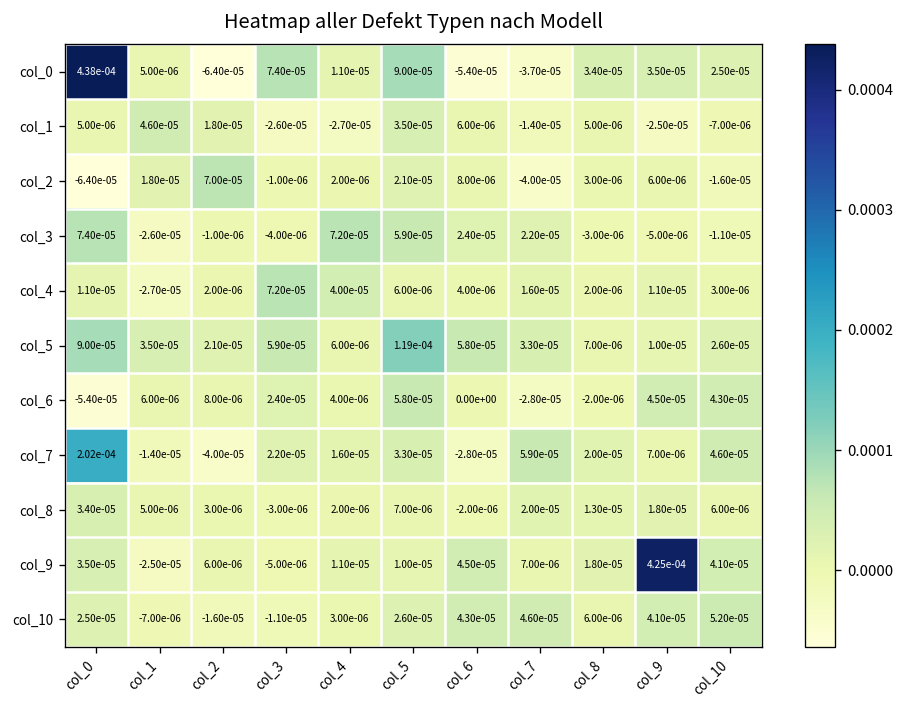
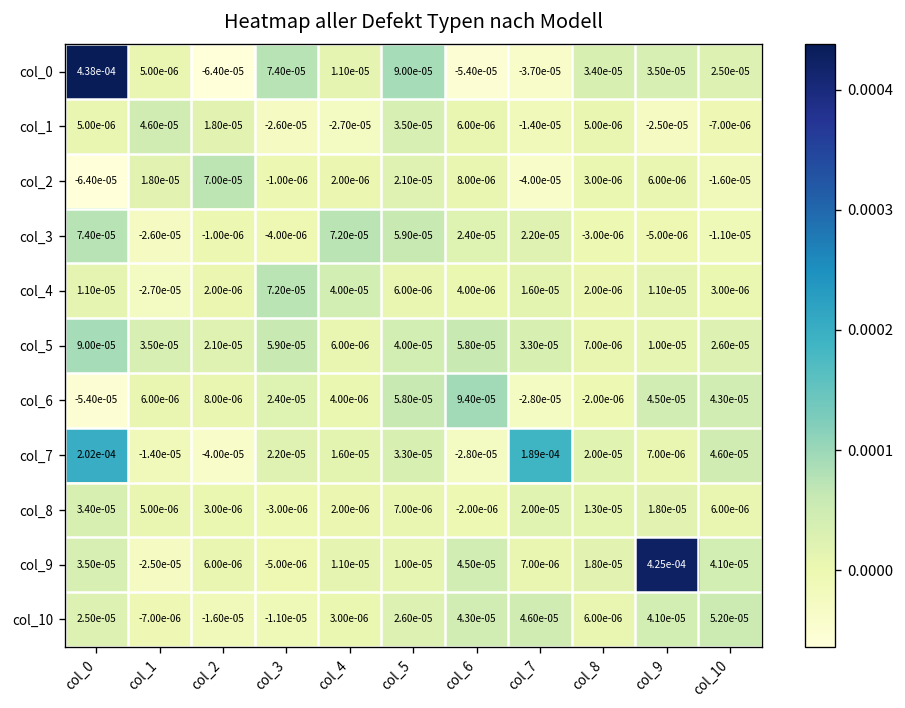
  {
    "col_0": {
      "col_0": "4.38e-04",
      "col_1": "5.00e-06",
      "col_2": "-6.40e-05",
      "col_3": "7.40e-05",
      "col_4": "1.10e-05",
      "col_5": "9.00e-05",
      "col_6": "-5.40e-05",
      "col_7": "-3.70e-05",
      "col_8": "3.40e-05",
      "col_9": "3.50e-05",
      "col_10": "2.50e-05"
    },
    "col_1": {
      "col_0": "5.00e-06",
      "col_1": "4.60e-05",
      "col_2": "1.80e-05",
      "col_3": "-2.60e-05",
      "col_4": "-2.70e-05",
      "col_5": "3.50e-05",
      "col_6": "6.00e-06",
      "col_7": "-1.40e-05",
      "col_8": "5.00e-06",
      "col_9": "-2.50e-05",
      "col_10": "-7.00e-06"
    },
    "col_2": {
      "col_0": "-6.40e-05",
      "col_1": "1.80e-05",
      "col_2": "7.00e-05",
      "col_3": "-1.00e-06",
      "col_4": "2.00e-06",
      "col_5": "2.10e-05",
      "col_6": "8.00e-06",
      "col_7": "-4.00e-05",
      "col_8": "3.00e-06",
      "col_9": "6.00e-06",
      "col_10": "-1.60e-05"
    },
    "col_3": {
      "col_0": "7.40e-05",
      "col_1": "-2.60e-05",
      "col_2": "-1.00e-06",
      "col_3": "-4.00e-06",
      "col_4": "7.20e-05",
      "col_5": "5.90e-05",
      "col_6": "2.40e-05",
      "col_7": "2.20e-05",
      "col_8": "-3.00e-06",
      "col_9": "-5.00e-06",
      "col_10": "-1.10e-05"
    },
    "col_4": {
      "col_0": "1.10e-05",
      "col_1": "-2.70e-05",
      "col_2": "2.00e-06",
      "col_3": "7.20e-05",
      "col_4": "4.00e-05",
      "col_5": "6.00e-06",
      "col_6": "4.00e-06",
      "col_7": "1.60e-05",
      "col_8": "2.00e-06",
      "col_9": "1.10e-05",
      "col_10": "3.00e-06"
    },
    "col_5": {
      "col_0": "9.00e-05",
      "col_1": "3.50e-05",
      "col_2": "2.10e-05",
      "col_3": "5.90e-05",
      "col_4": "6.00e-06",
-     "col_5": "1.19e-04",
+     "col_5": "4.00e-05",
      "col_6": "5.80e-05",
      "col_7": "3.30e-05",
      "col_8": "7.00e-06",
      "col_9": "1.00e-05",
      "col_10": "2.60e-05"
    },
    "col_6": {
      "col_0": "-5.40e-05",
      "col_1": "6.00e-06",
      "col_2": "8.00e-06",
      "col_3": "2.40e-05",
      "col_4": "4.00e-06",
      "col_5": "5.80e-05",
-     "col_6": "0.00e+00",
+     "col_6": "9.40e-05",
      "col_7": "-2.80e-05",
      "col_8": "-2.00e-06",
      "col_9": "4.50e-05",
      "col_10": "4.30e-05"
    },
    "col_7": {
      "col_0": "2.02e-04",
      "col_1": "-1.40e-05",
      "col_2": "-4.00e-05",
      "col_3": "2.20e-05",
      "col_4": "1.60e-05",
      "col_5": "3.30e-05",
      "col_6": "-2.80e-05",
-     "col_7": "5.90e-05",
+     "col_7": "1.89e-04",
      "col_8": "2.00e-05",
      "col_9": "7.00e-06",
      "col_10": "4.60e-05"
    },
    "col_8": {
      "col_0": "3.40e-05",
      "col_1": "5.00e-06",
      "col_2": "3.00e-06",
      "col_3": "-3.00e-06",
      "col_4": "2.00e-06",
      "col_5": "7.00e-06",
      "col_6": "-2.00e-06",
      "col_7": "2.00e-05",
      "col_8": "1.30e-05",
      "col_9": "1.80e-05",
      "col_10": "6.00e-06"
    },
    "col_9": {
      "col_0": "3.50e-05",
      "col_1": "-2.50e-05",
      "col_2": "6.00e-06",
      "col_3": "-5.00e-06",
      "col_4": "1.10e-05",
      "col_5": "1.00e-05",
      "col_6": "4.50e-05",
      "col_7": "7.00e-06",
      "col_8": "1.80e-05",
      "col_9": "4.25e-04",
      "col_10": "4.10e-05"
    },
    "col_10": {
      "col_0": "2.50e-05",
      "col_1": "-7.00e-06",
      "col_2": "-1.60e-05",
      "col_3": "-1.10e-05",
      "col_4": "3.00e-06",
      "col_5": "2.60e-05",
      "col_6": "4.30e-05",
      "col_7": "4.60e-05",
      "col_8": "6.00e-06",
      "col_9": "4.10e-05",
      "col_10": "5.20e-05"
    }
  }
